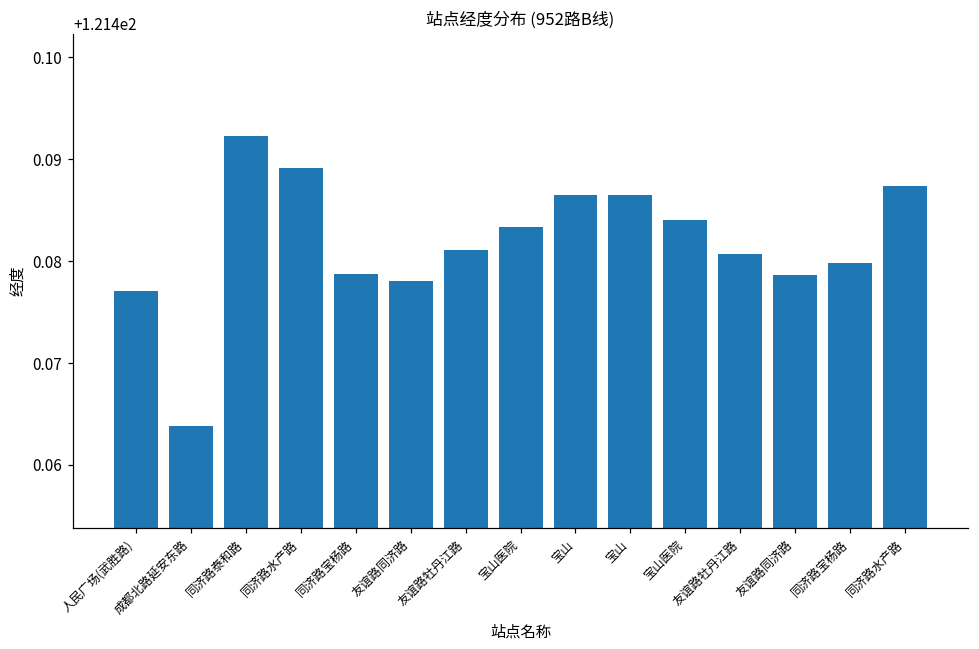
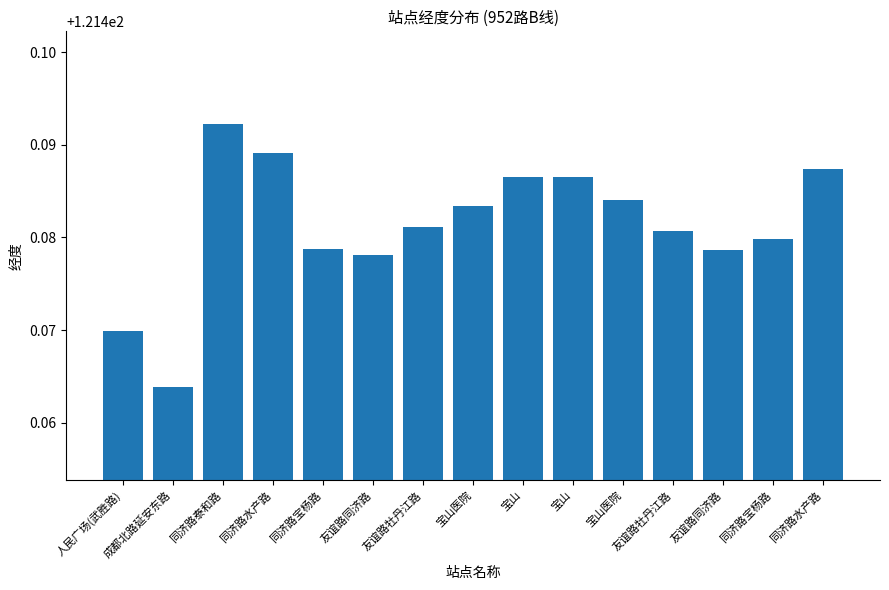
  {
-   "人民广场(武胜路)": 121.477,
+   "人民广场(武胜路)": 121.470,
    "成都北路延安东路": 121.464,
    "同济路泰和路": 121.492
  }
